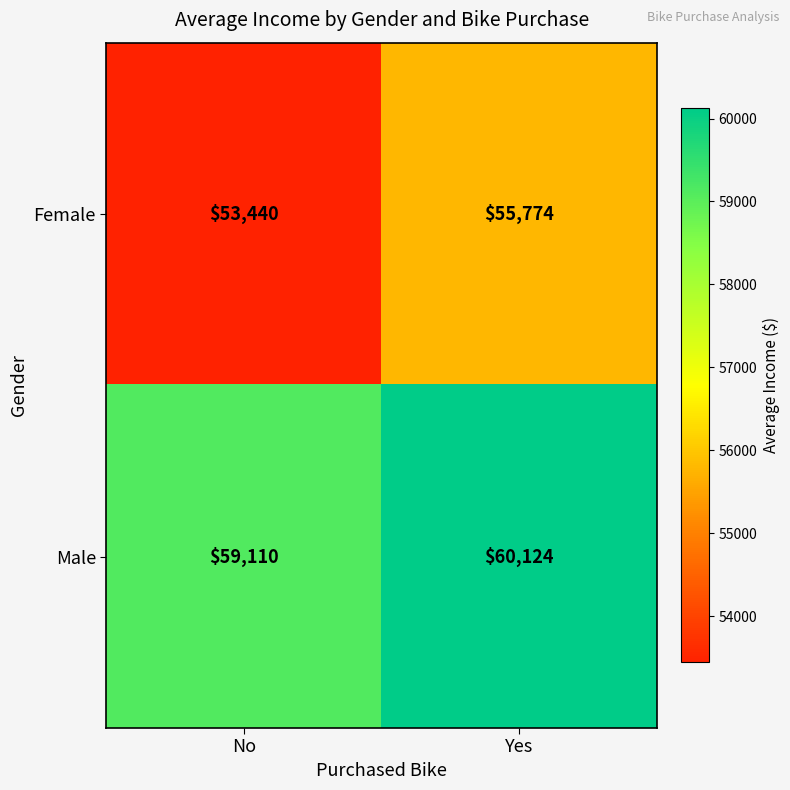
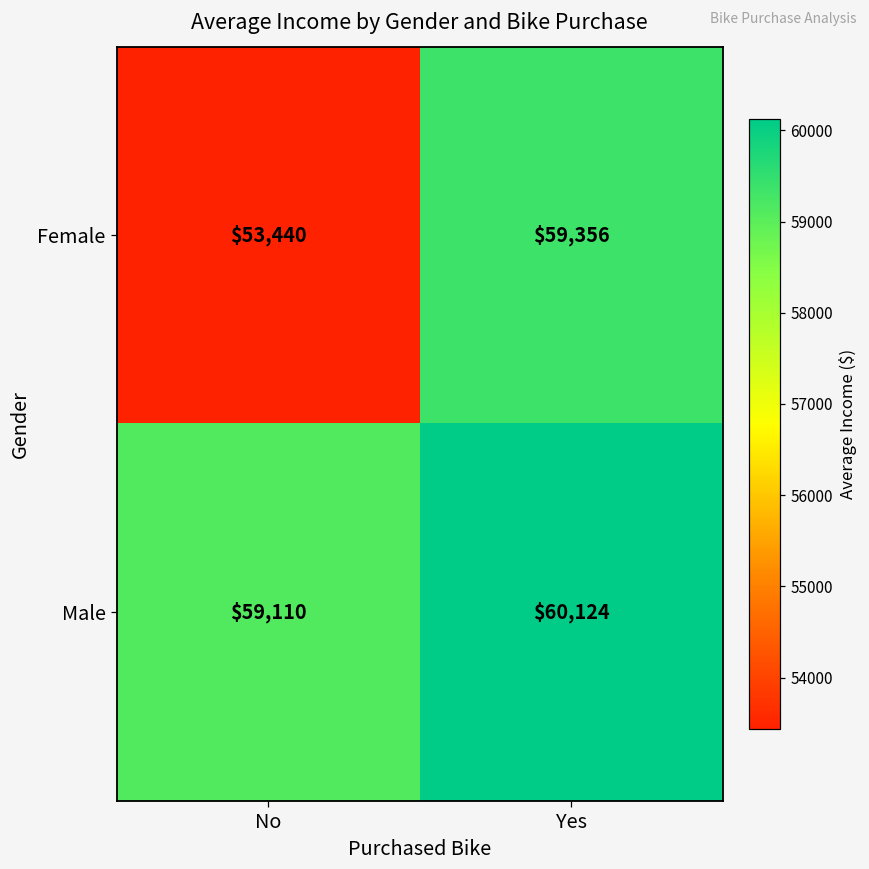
  {
    "Female": {
      "No": "$53,440",
-     "Yes": "$55,774"
+     "Yes": "$59,356"
    },
    "Male": {
      "No": "$59,110",
      "Yes": "$60,124"
    }
  }
